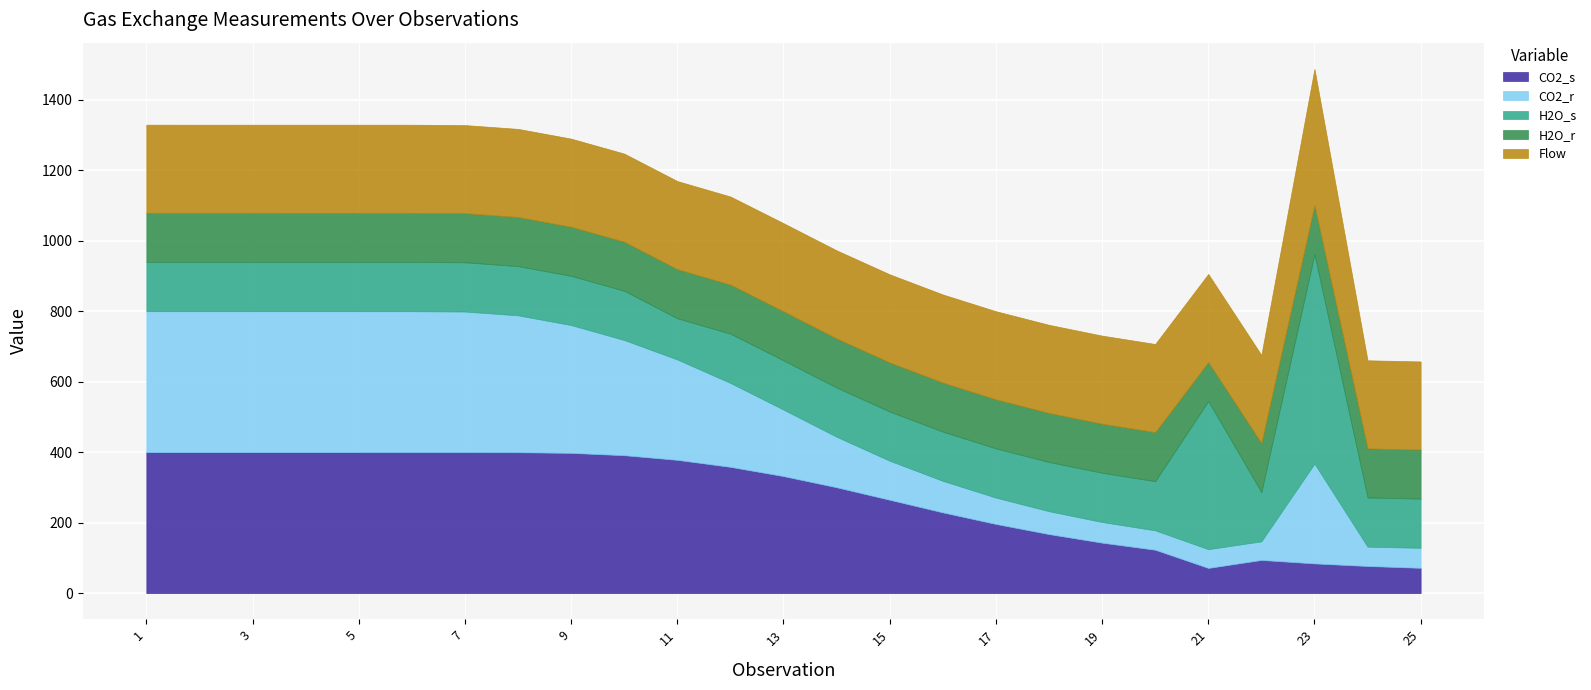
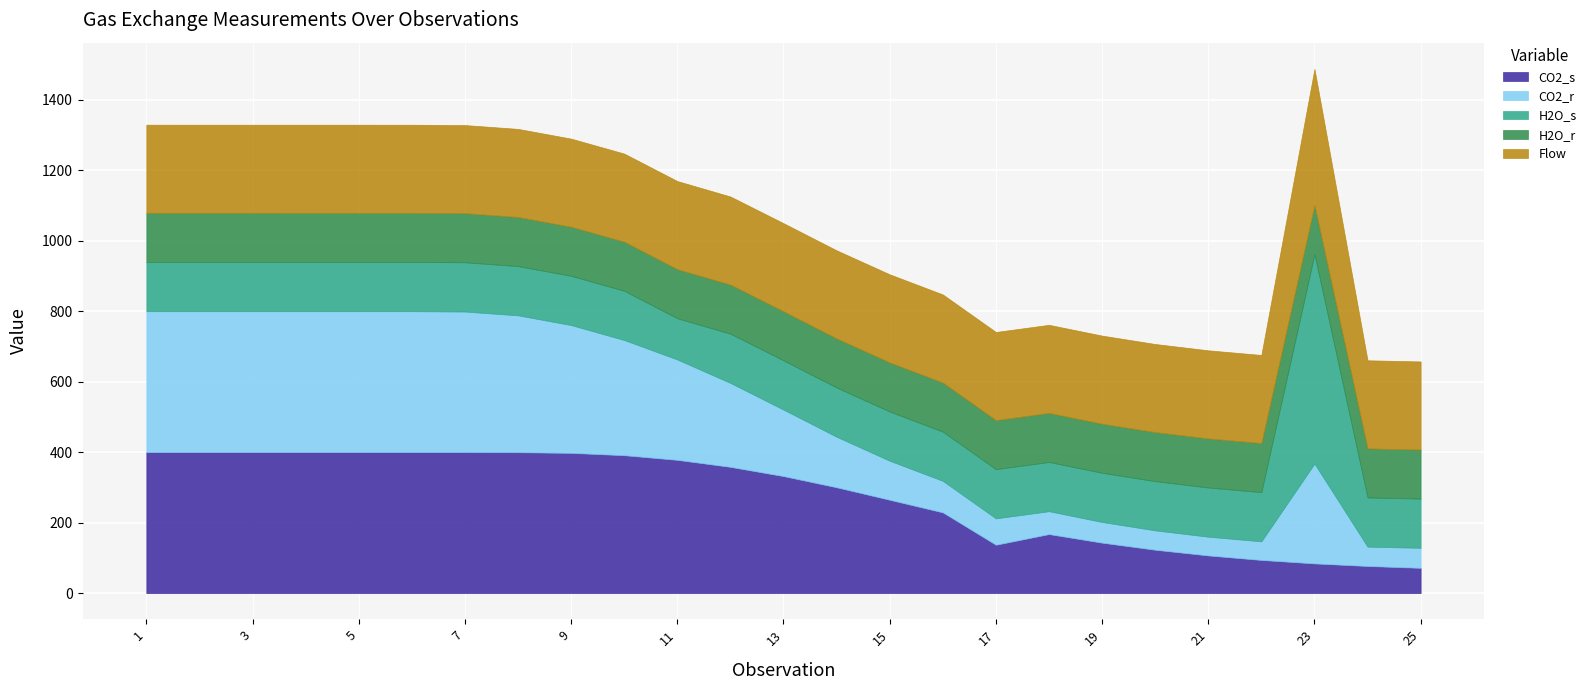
  {
    "CO2_s": {
      "1": 400,
      "3": 400,
      "5": 400,
      "7": 400,
      "9": 400,
      "11": 380,
      "13": 330,
      "15": 260,
-     "17": 200,
+     "17": 140,
      "19": 140,
-     "21": 70,
+     "21": 110,
      "23": 80,
      "25": 70
    },
    "CO2_r": {
      "1": 400,
      "3": 400,
      "5": 400,
      "7": 400,
      "9": 360,
      "11": 280,
      "13": 190,
      "15": 110,
      "17": 70,
      "19": 60,
      "21": 50,
      "23": 280,
      "25": 60
    },
    "H2O_s": {
      "1": 140,
      "3": 140,
      "5": 140,
      "7": 140,
      "9": 140,
      "11": 120,
      "13": 140,
      "15": 140,
      "17": 140,
      "19": 140,
-     "21": 420,
+     "21": 140,
      "23": 590,
      "25": 140
    },
    "H2O_r": {
      "1": 140,
      "3": 140,
      "5": 140,
      "7": 140,
      "9": 140,
      "11": 140,
      "13": 140,
      "15": 140,
      "17": 140,
      "19": 140,
-     "21": 110,
+     "21": 140,
      "23": 140,
      "25": 140
    },
    "Flow": {
      "1": 250,
      "3": 250,
      "5": 250,
      "7": 250,
      "9": 250,
      "11": 250,
      "13": 250,
      "15": 250,
      "17": 250,
      "19": 250,
      "21": 250,
      "23": 390,
      "25": 250
    }
  }
